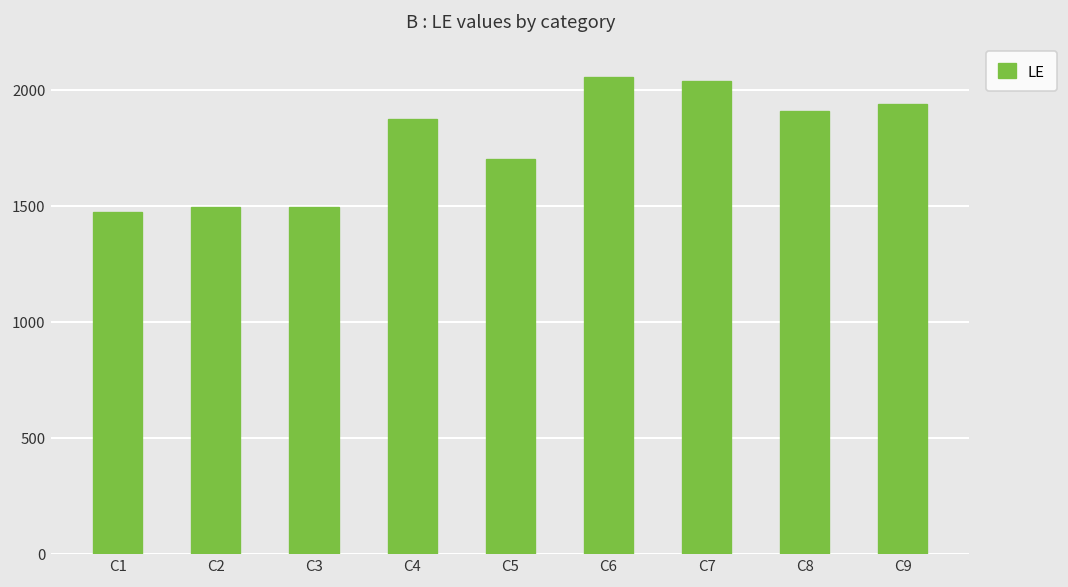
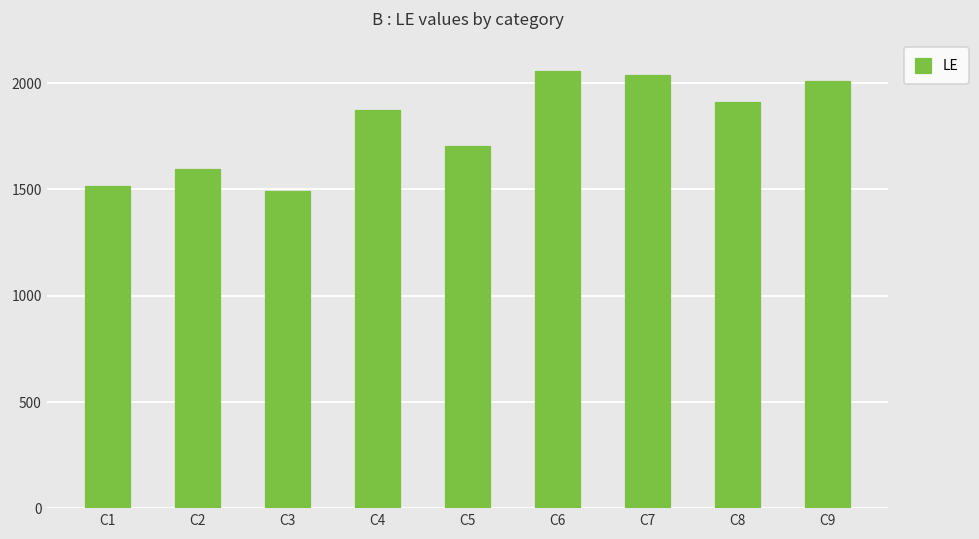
  {
-   "C1": 1470,
-   "C2": 1500,
+   "C1": 1520,
+   "C2": 1600,
    "C3": 1490,
    "C4": 1880,
    "C5": 1700,
    "C6": 2060,
    "C7": 2040,
    "C8": 1910,
-   "C9": 1940
+   "C9": 2010
  }
